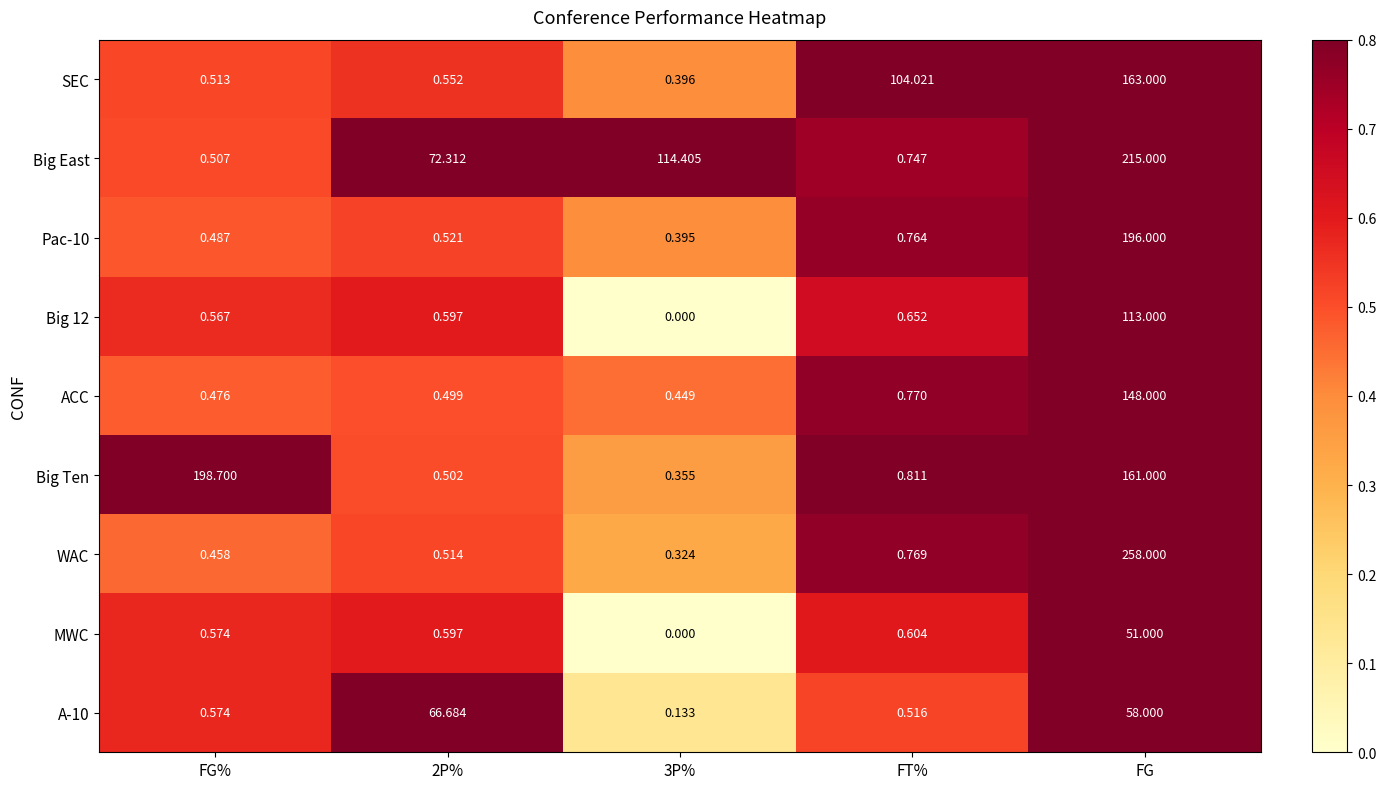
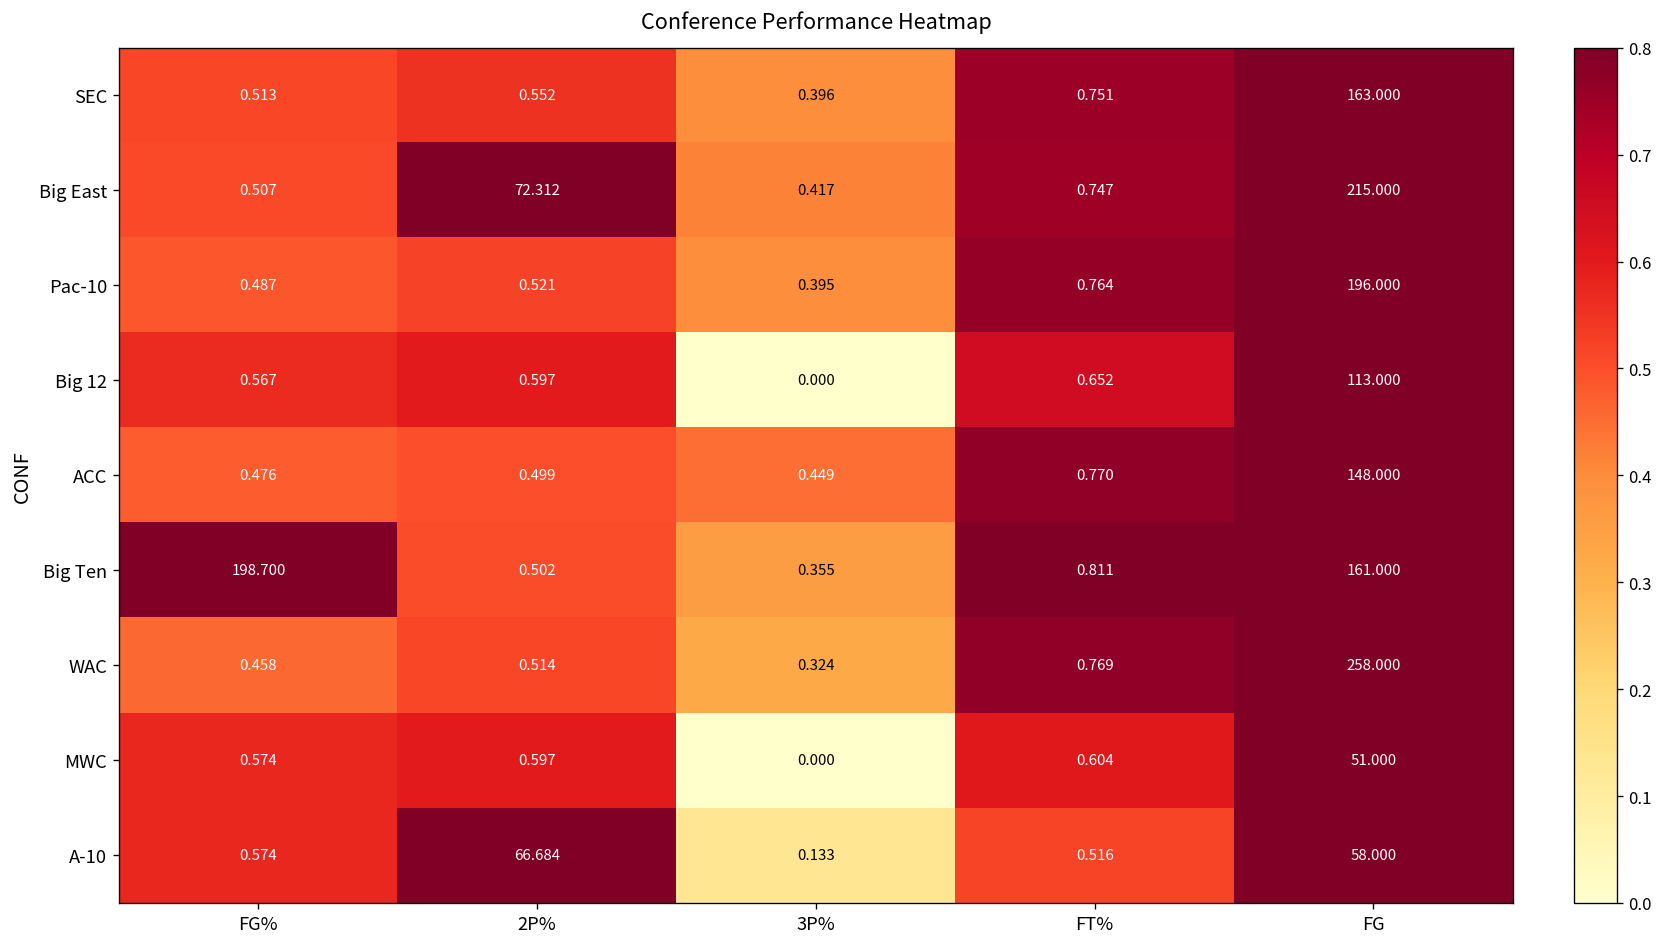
  {
    "SEC": {
      "FG%": 0.513,
      "2P%": 0.552,
      "3P%": 0.396,
-     "FT%": 104.021,
+     "FT%": 0.751,
      "FG": 163.000
    },
    "Big East": {
      "FG%": 0.507,
      "2P%": 72.312,
-     "3P%": 114.405,
+     "3P%": 0.417,
      "FT%": 0.747,
      "FG": 215.000
    },
    "Pac-10": {
      "FG%": 0.487,
      "2P%": 0.521,
      "3P%": 0.395,
      "FT%": 0.764,
      "FG": 196.000
    },
    "Big 12": {
      "FG%": 0.567,
      "2P%": 0.597,
      "3P%": 0.000,
      "FT%": 0.652,
      "FG": 113.000
    },
    "ACC": {
      "FG%": 0.476,
      "2P%": 0.499,
      "3P%": 0.449,
      "FT%": 0.770,
      "FG": 148.000
    },
    "Big Ten": {
      "FG%": 198.700,
      "2P%": 0.502,
      "3P%": 0.355,
      "FT%": 0.811,
      "FG": 161.000
    },
    "WAC": {
      "FG%": 0.458,
      "2P%": 0.514,
      "3P%": 0.324,
      "FT%": 0.769,
      "FG": 258.000
    },
    "MWC": {
      "FG%": 0.574,
      "2P%": 0.597,
      "3P%": 0.000,
      "FT%": 0.604,
      "FG": 51.000
    },
    "A-10": {
      "FG%": 0.574,
      "2P%": 66.684,
      "3P%": 0.133,
      "FT%": 0.516,
      "FG": 58.000
    }
  }
